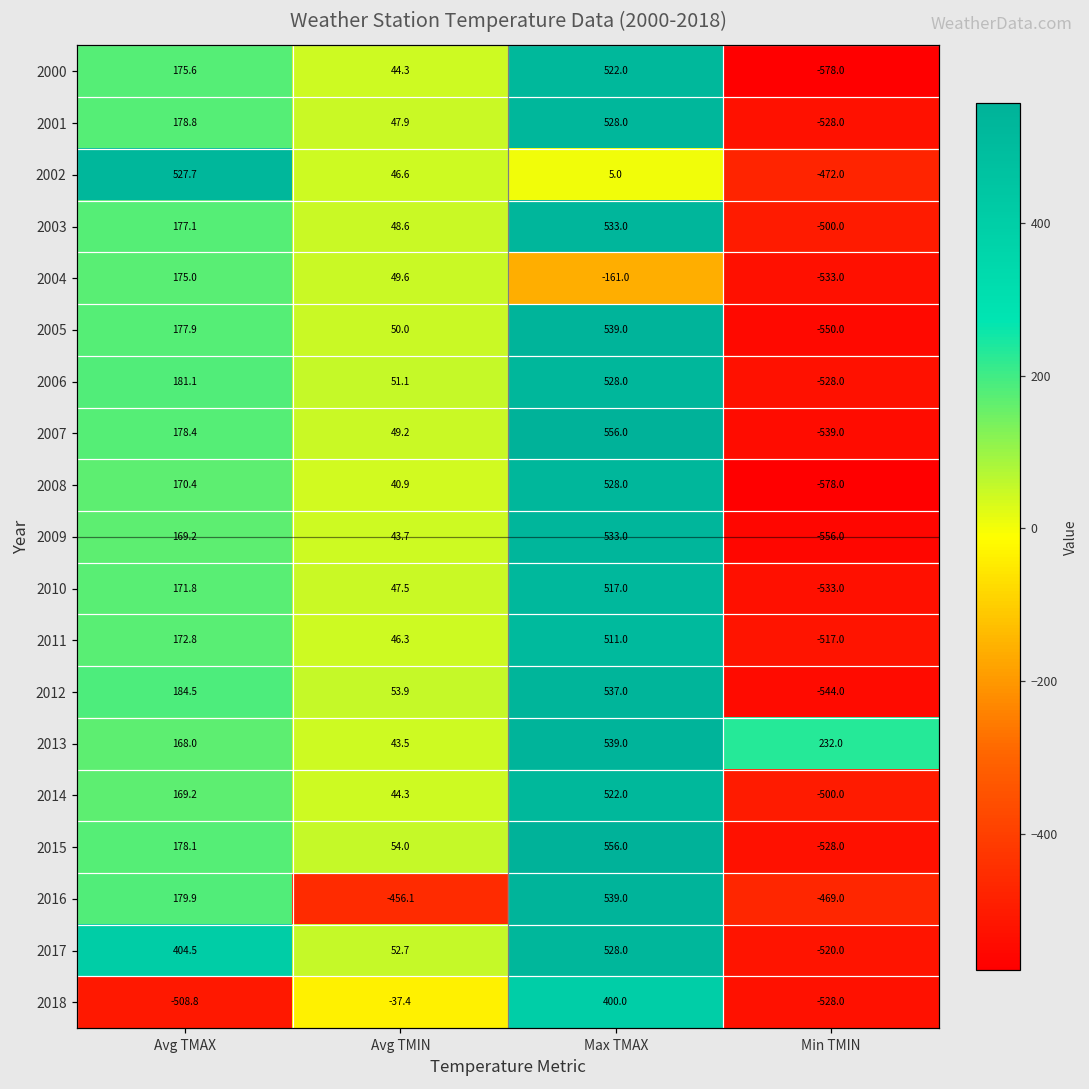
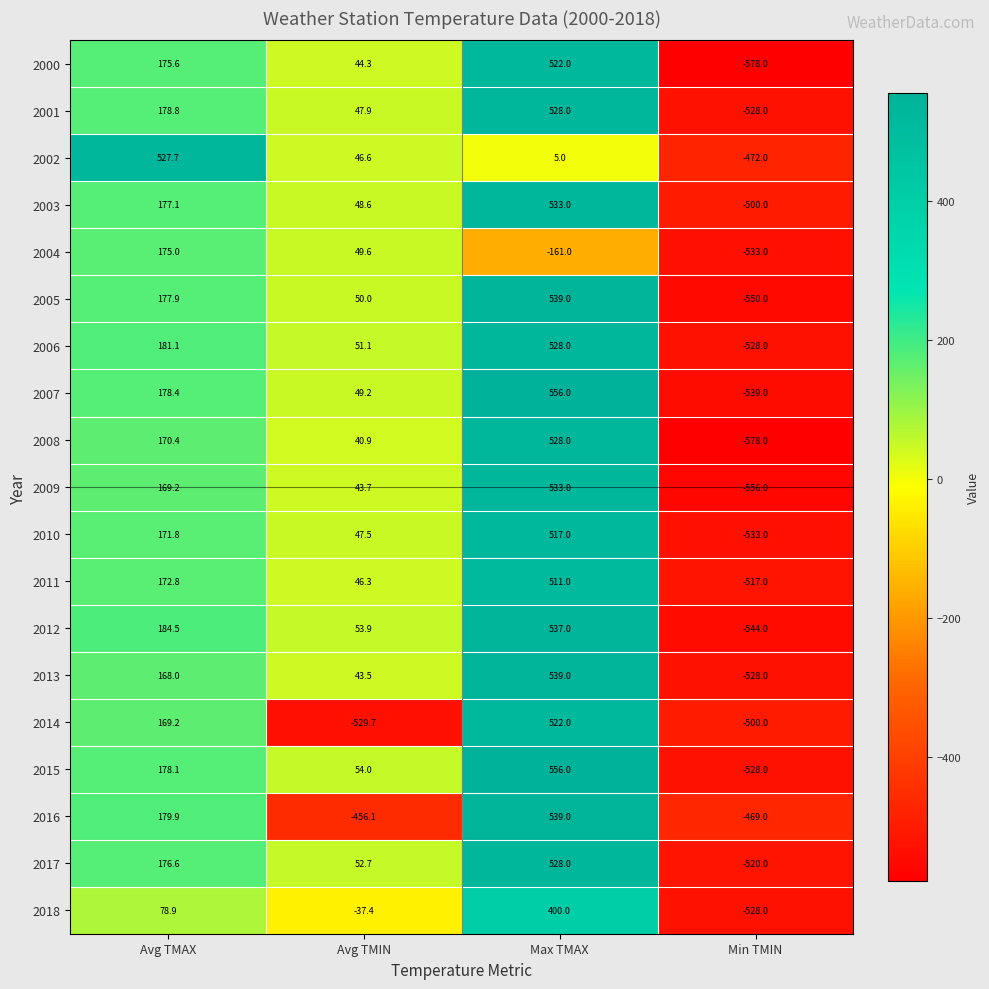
  {
    "2000": {
      "Avg TMAX": 175.6,
      "Avg TMIN": 44.3,
      "Max TMAX": 522.0,
      "Min TMIN": -578.0
    },
    "2001": {
      "Avg TMAX": 178.8,
      "Avg TMIN": 47.9,
      "Max TMAX": 528.0,
      "Min TMIN": -528.0
    },
    "2002": {
      "Avg TMAX": 527.7,
      "Avg TMIN": 46.6,
      "Max TMAX": 5.0,
      "Min TMIN": -472.0
    },
    "2003": {
      "Avg TMAX": 177.1,
      "Avg TMIN": 48.6,
      "Max TMAX": 533.0,
      "Min TMIN": -500.0
    },
    "2004": {
      "Avg TMAX": 175.0,
      "Avg TMIN": 49.6,
      "Max TMAX": -161.0,
      "Min TMIN": -533.0
    },
    "2005": {
      "Avg TMAX": 177.9,
      "Avg TMIN": 50.0,
      "Max TMAX": 539.0,
      "Min TMIN": -550.0
    },
    "2006": {
      "Avg TMAX": 181.1,
      "Avg TMIN": 51.1,
      "Max TMAX": 528.0,
      "Min TMIN": -528.0
    },
    "2007": {
      "Avg TMAX": 178.4,
      "Avg TMIN": 49.2,
      "Max TMAX": 556.0,
      "Min TMIN": -539.0
    },
    "2008": {
      "Avg TMAX": 170.4,
      "Avg TMIN": 40.9,
      "Max TMAX": 528.0,
      "Min TMIN": -578.0
    },
    "2009": {
      "Avg TMAX": 169.2,
      "Avg TMIN": 43.7,
      "Max TMAX": 533.0,
      "Min TMIN": -556.0
    },
    "2010": {
      "Avg TMAX": 171.8,
      "Avg TMIN": 47.5,
      "Max TMAX": 517.0,
      "Min TMIN": -533.0
    },
    "2011": {
      "Avg TMAX": 172.8,
      "Avg TMIN": 46.3,
      "Max TMAX": 511.0,
      "Min TMIN": -517.0
    },
    "2012": {
      "Avg TMAX": 184.5,
      "Avg TMIN": 53.9,
      "Max TMAX": 537.0,
      "Min TMIN": -544.0
    },
    "2013": {
      "Avg TMAX": 168.0,
      "Avg TMIN": 43.5,
      "Max TMAX": 539.0,
-     "Min TMIN": 232.0
+     "Min TMIN": -528.0
    },
    "2014": {
      "Avg TMAX": 169.2,
-     "Avg TMIN": 44.3,
+     "Avg TMIN": -529.7,
      "Max TMAX": 522.0,
      "Min TMIN": -500.0
    },
    "2015": {
      "Avg TMAX": 178.1,
      "Avg TMIN": 54.0,
      "Max TMAX": 556.0,
      "Min TMIN": -528.0
    },
    "2016": {
      "Avg TMAX": 179.9,
      "Avg TMIN": -456.1,
      "Max TMAX": 539.0,
      "Min TMIN": -469.0
    },
    "2017": {
-     "Avg TMAX": 404.5,
+     "Avg TMAX": 176.6,
      "Avg TMIN": 52.7,
      "Max TMAX": 528.0,
      "Min TMIN": -520.0
    },
    "2018": {
-     "Avg TMAX": -508.8,
+     "Avg TMAX": 78.9,
      "Avg TMIN": -37.4,
      "Max TMAX": 400.0,
      "Min TMIN": -528.0
    }
  }
